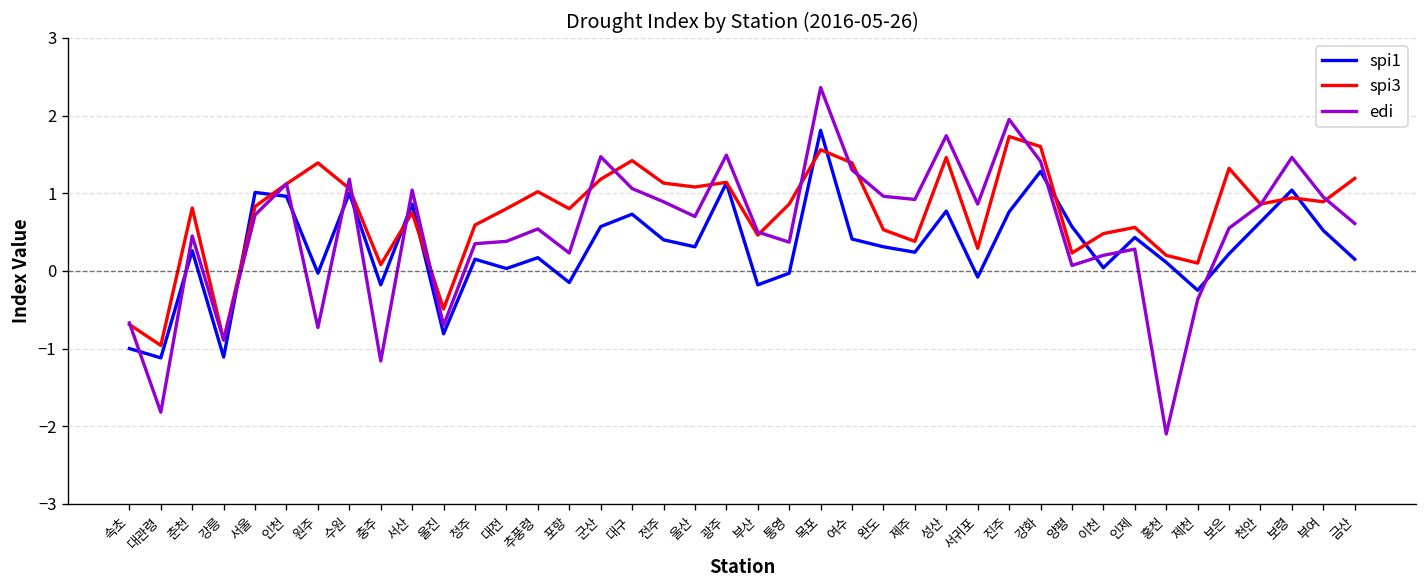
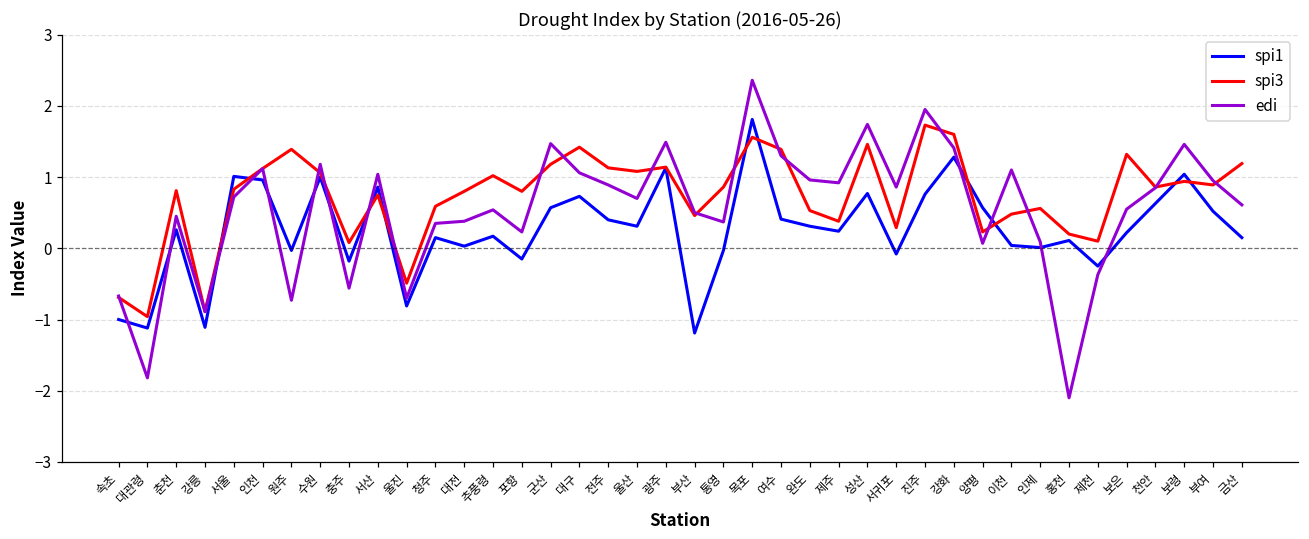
  {
    "spi1": {
      "속초": -1.0,
      "대관령": -1.1,
      "춘천": 0.3,
      "강릉": -1.1,
      "서울": 1.0,
      "인천": 1.0,
      "원주": 0.0,
      "수원": 1.0,
      "충주": -0.2,
      "서산": 0.9,
      "울진": -0.8,
      "청주": 0.2,
      "대전": 0.0,
      "추풍령": 0.2,
      "포항": -0.2,
      "군산": 0.6,
      "대구": 0.7,
      "전주": 0.4,
      "울산": 0.3,
-     "부산": -0.2,
+     "부산": -1.2,
      "통영": 0.0,
      "목포": 1.8,
      "여수": 0.4,
      "완도": 0.3,
      "제주": 0.2,
      "성산": 0.8,
      "서귀포": -0.1,
      "진주": 0.8,
      "강화": 1.3,
      "양평": 0.6,
      "이천": 0.0,
-     "인제": 0.4,
+     "인제": 0.0,
      "홍천": 0.1,
      "제천": -0.3,
      "보은": 0.2,
      "천안": 0.6,
      "보령": 1.0,
      "부여": 0.5,
      "금산": 0.2
    },
    "spi3": {
      "대관령": -1.0,
      "춘천": 0.8,
      "서울": 0.8,
      "원주": 1.4,
      "수원": 1.1,
      "충주": 0.1,
      "서산": 0.8,
      "울진": -0.5,
      "청주": 0.6,
      "대전": 0.8,
      "추풍령": 1.0,
      "포항": 0.8,
      "군산": 1.2,
      "대구": 1.4,
      "전주": 1.1,
      "울산": 1.1,
      "부산": 0.5,
      "통영": 0.9,
      "목포": 1.6,
      "여수": 1.4,
      "완도": 0.5,
      "제주": 0.4,
      "성산": 1.5,
      "서귀포": 0.3,
      "진주": 1.7,
      "강화": 1.6,
      "양평": 0.2,
      "이천": 0.5,
      "인제": 0.6,
      "홍천": 0.2,
      "제천": 0.1,
      "보은": 1.3,
      "보령": 0.9,
      "부여": 0.9,
      "금산": 1.2
    },
    "edi": {
      "대관령": -1.8,
      "춘천": 0.5,
      "서울": 0.7,
      "원주": -0.7,
      "수원": 1.2,
-     "충주": -1.2,
+     "충주": -0.6,
      "서산": 1.0,
      "울진": -0.7,
      "청주": 0.4,
      "대전": 0.4,
      "추풍령": 0.5,
      "포항": 0.2,
      "군산": 1.5,
      "대구": 1.1,
      "전주": 0.9,
      "울산": 0.7,
      "광주": 1.5,
      "부산": 0.5,
      "통영": 0.4,
      "목포": 2.4,
      "여수": 1.3,
      "완도": 1.0,
      "제주": 0.9,
      "성산": 1.7,
      "서귀포": 0.9,
      "진주": 2.0,
      "강화": 1.4,
      "양평": 0.1,
-     "이천": 0.2,
-     "인제": 0.3,
+     "이천": 1.1,
+     "인제": 0.1,
      "홍천": -2.1,
      "제천": -0.4,
      "보은": 0.6,
      "보령": 1.5,
      "부여": 1.0,
      "금산": 0.6
    }
  }
